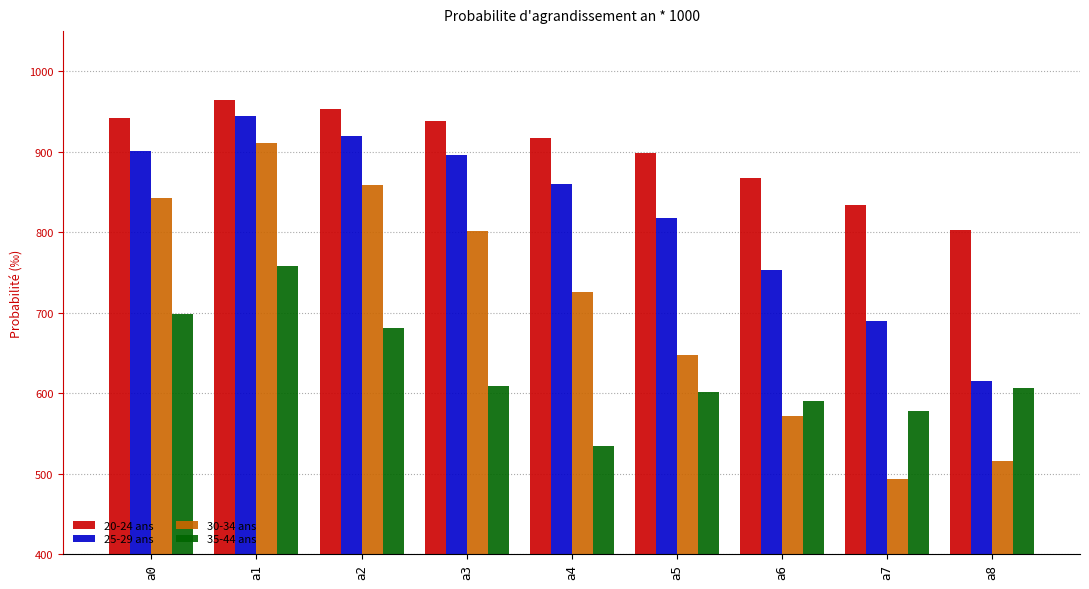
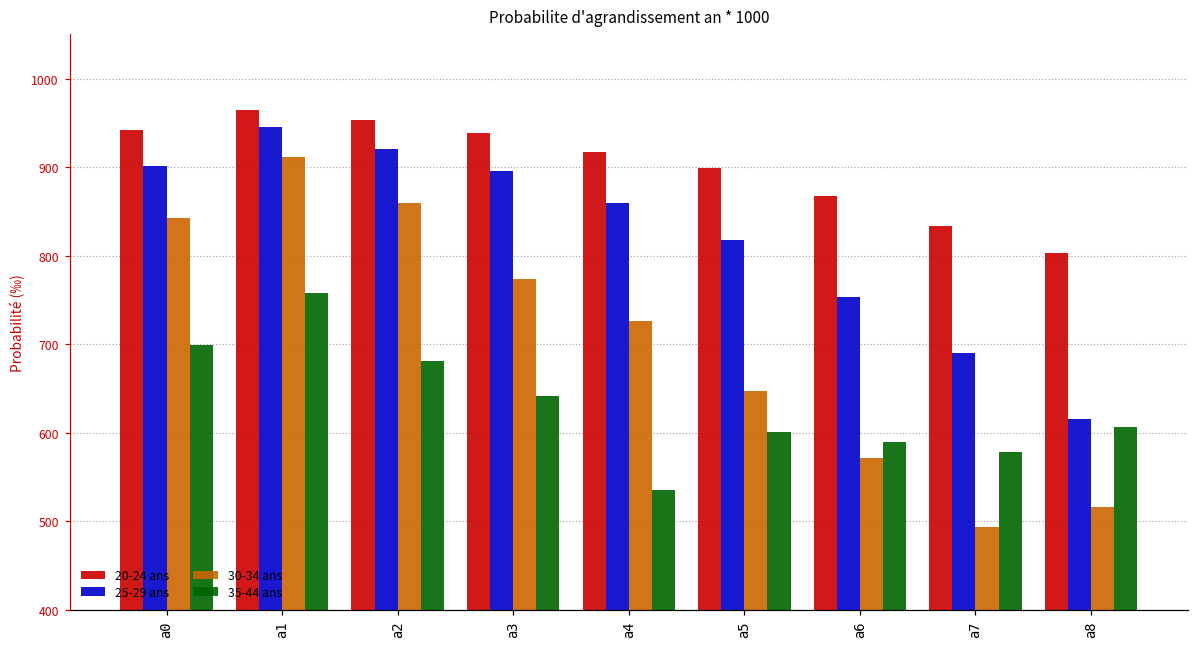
  {
    "20-24 ans": {
      "a0": 940,
      "a1": 970,
      "a2": 950,
      "a3": 940,
      "a4": 920,
      "a5": 900,
      "a6": 870,
      "a7": 830,
      "a8": 800
    },
    "25-29 ans": {
      "a0": 900,
      "a1": 950,
      "a2": 920,
      "a3": 900,
      "a4": 860,
      "a5": 820,
      "a6": 750,
      "a7": 690,
      "a8": 620
    },
    "30-34 ans": {
      "a0": 840,
      "a1": 910,
      "a2": 860,
-     "a3": 800,
+     "a3": 770,
      "a4": 730,
      "a5": 650,
      "a6": 570,
      "a7": 490,
      "a8": 520
    },
    "35-44 ans": {
      "a0": 700,
      "a1": 760,
      "a2": 680,
-     "a3": 610,
+     "a3": 640,
      "a4": 540,
      "a5": 600,
      "a6": 590,
      "a7": 580,
      "a8": 610
    }
  }
